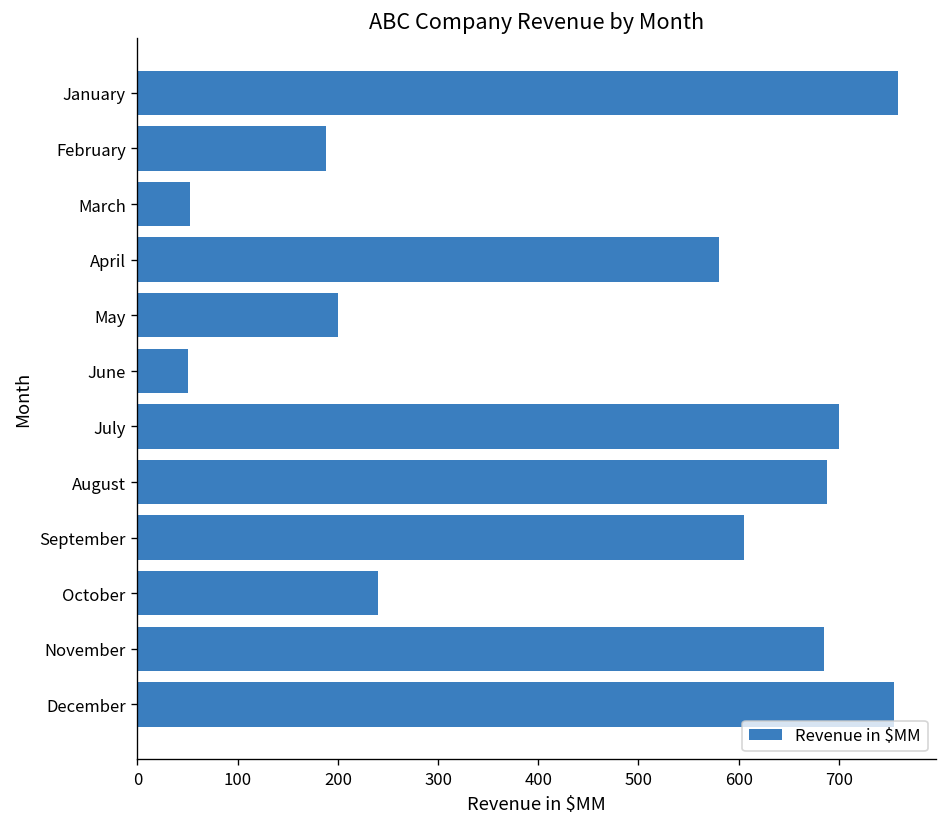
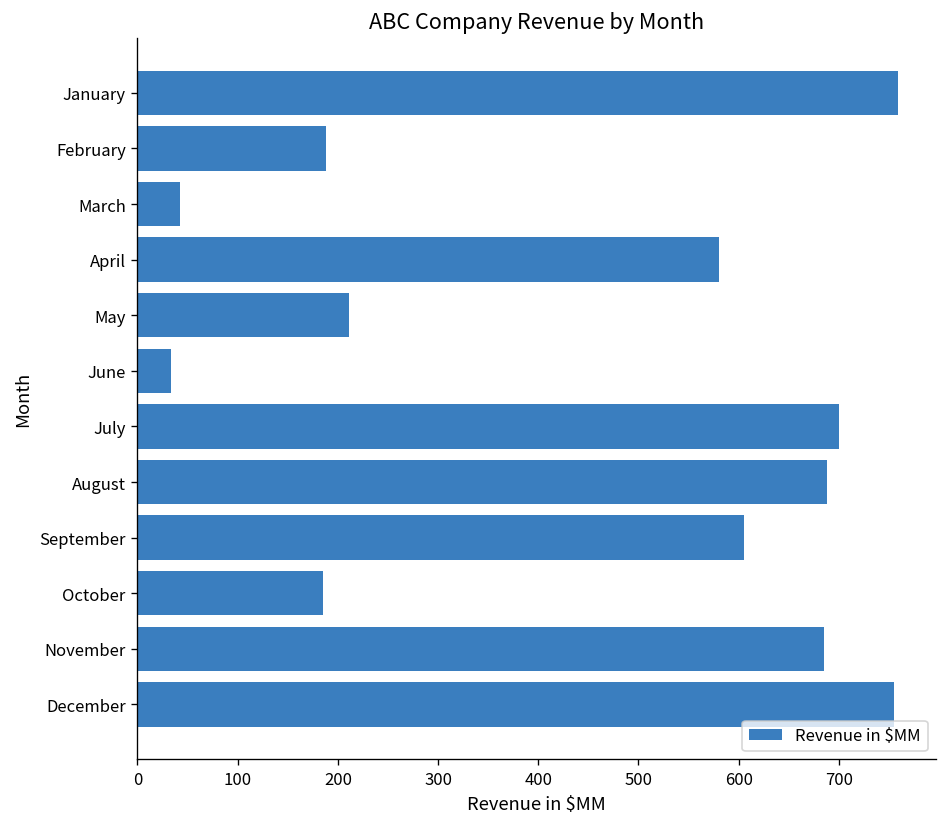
  {
    "January": 760,
    "February": 190,
-   "March": 50,
+   "March": 40,
    "April": 580,
-   "May": 200,
-   "June": 50,
+   "May": 210,
+   "June": 30,
    "July": 700,
    "August": 690,
    "September": 610,
-   "October": 240,
+   "October": 190,
    "November": 690,
    "December": 760
  }
